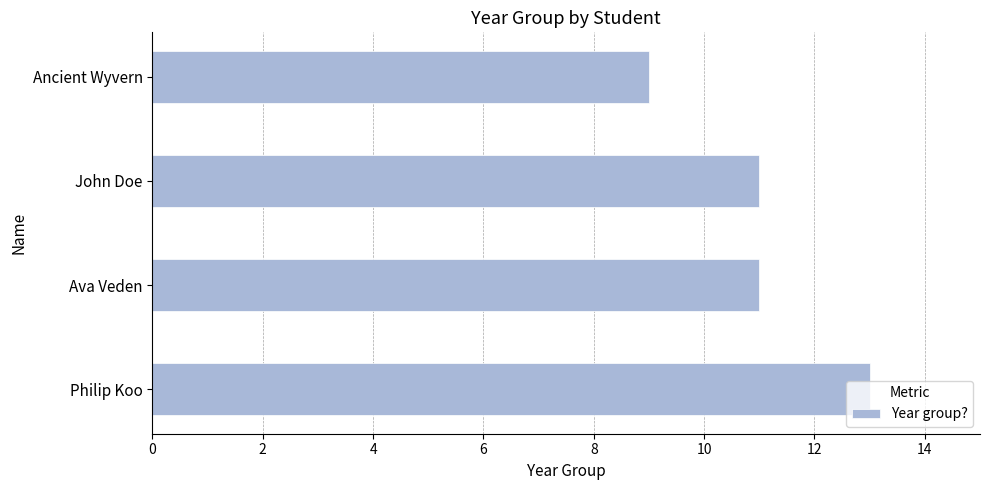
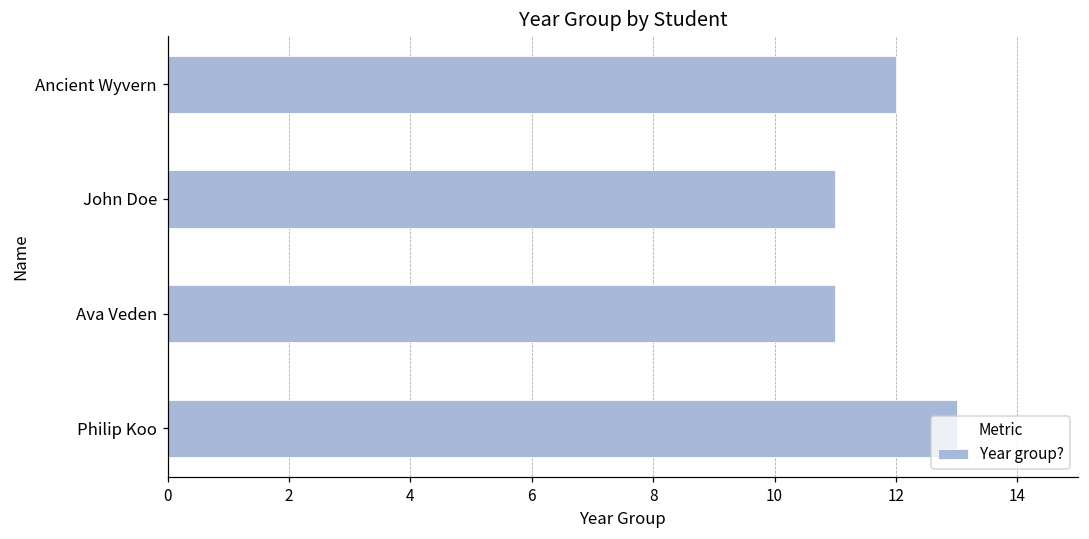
  {
-   "Ancient Wyvern": 9,
+   "Ancient Wyvern": 12,
    "John Doe": 11,
    "Ava Veden": 11
  }
